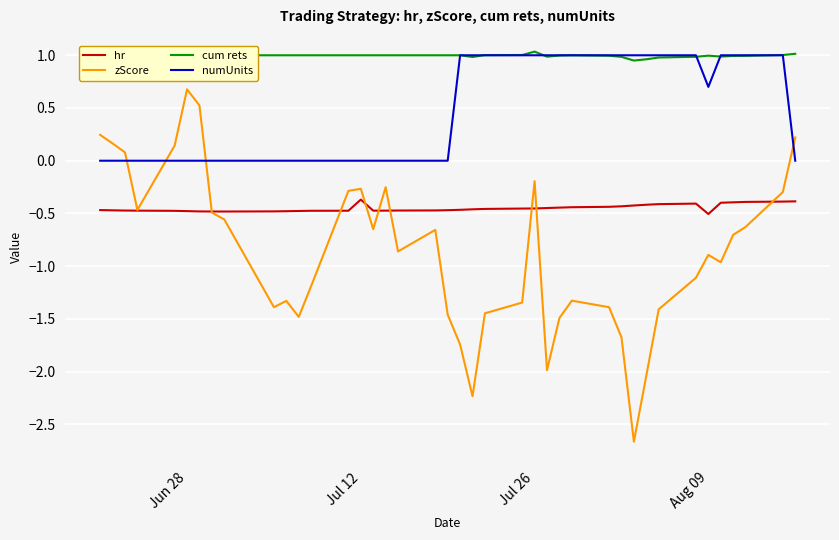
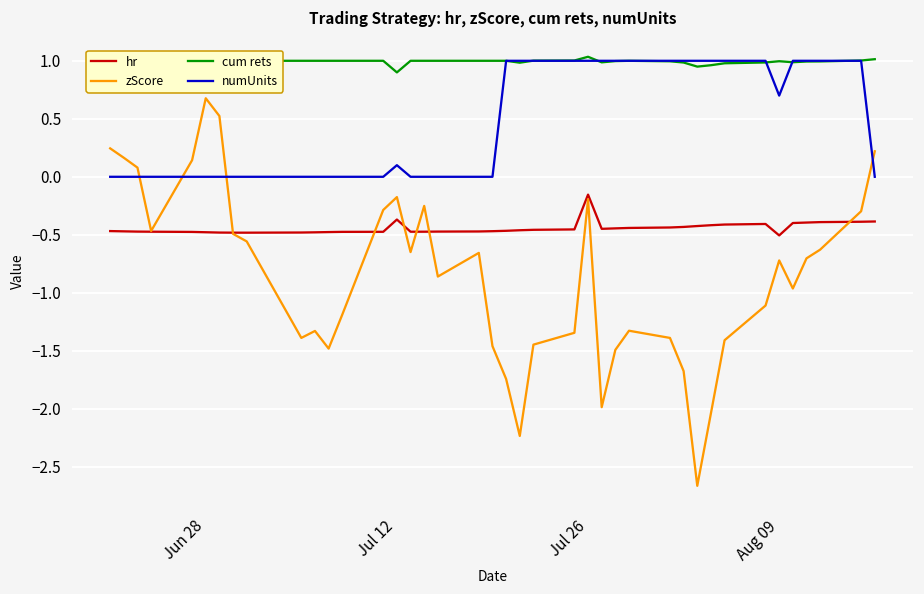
  {
    "hr": {
      "Jun 28": -0.48,
      "Jul 12": -0.37,
-     "Jul 26": -0.45,
+     "Jul 26": -0.15,
      "Aug 09": -0.51
    },
    "zScore": {
      "Jun 28": 0.68,
-     "Jul 12": -0.27,
+     "Jul 12": -0.18,
      "Jul 26": -0.19,
-     "Aug 09": -0.89
+     "Aug 09": -0.72
    },
    "cum rets": {
-     "Jul 12": 1.0,
+     "Jul 12": 0.9,
      "Jul 26": 1.03,
      "Aug 09": 1.0
    },
    "numUnits": {
      "Jun 28": 0.0,
-     "Jul 12": 0.0,
+     "Jul 12": 0.1,
      "Jul 26": 1.0,
      "Aug 09": 0.7
    }
  }
